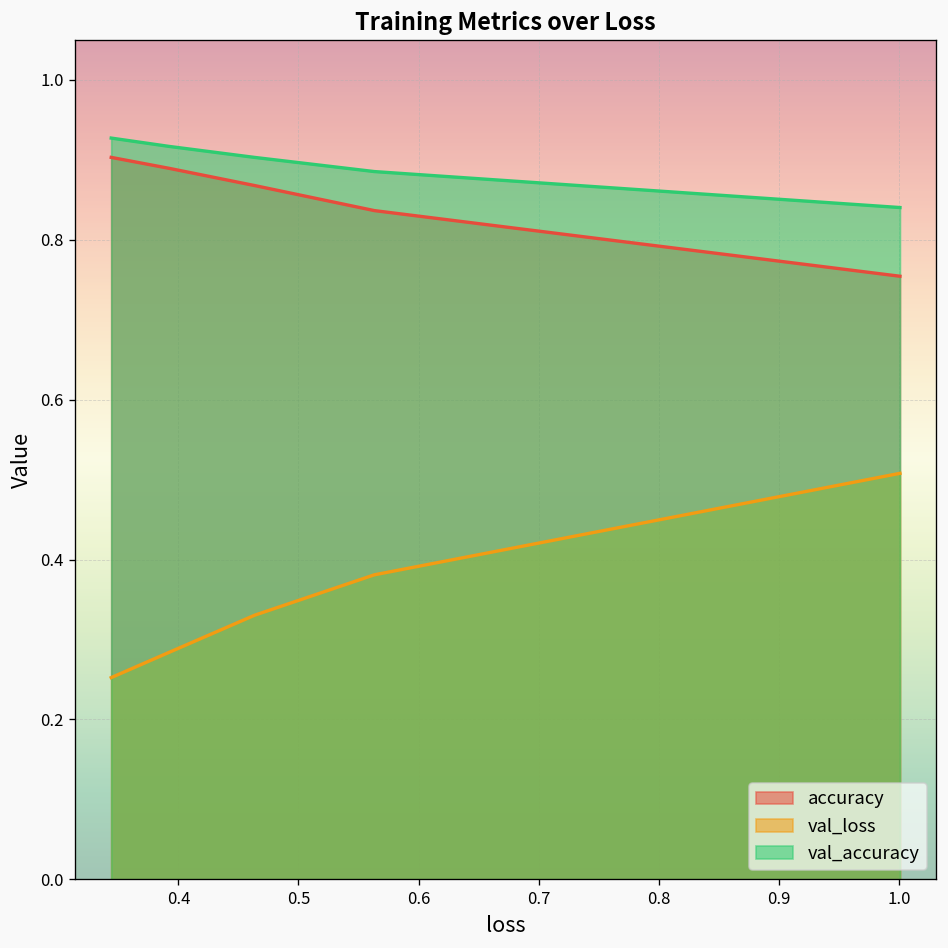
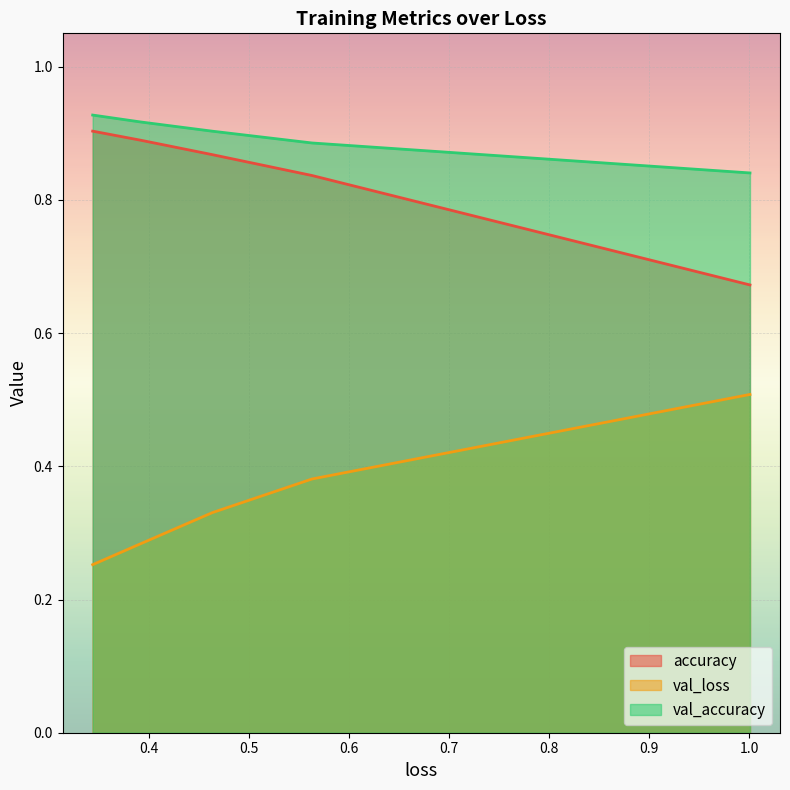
  {
    "accuracy": {
-     "1.0": 0.75
+     "1.0": 0.67
    },
    "val_loss": {
      "1.0": 0.51
    },
    "val_accuracy": {
      "1.0": 0.84
    }
  }
